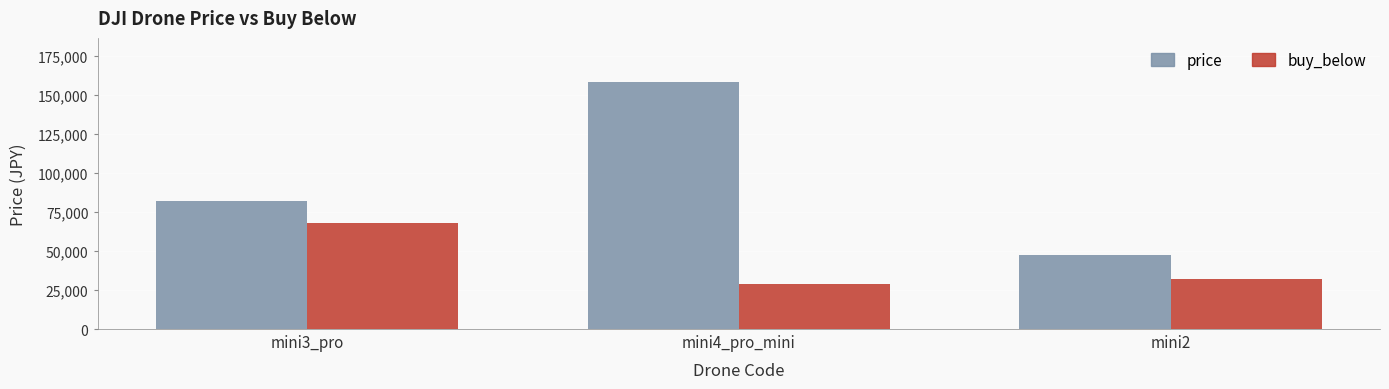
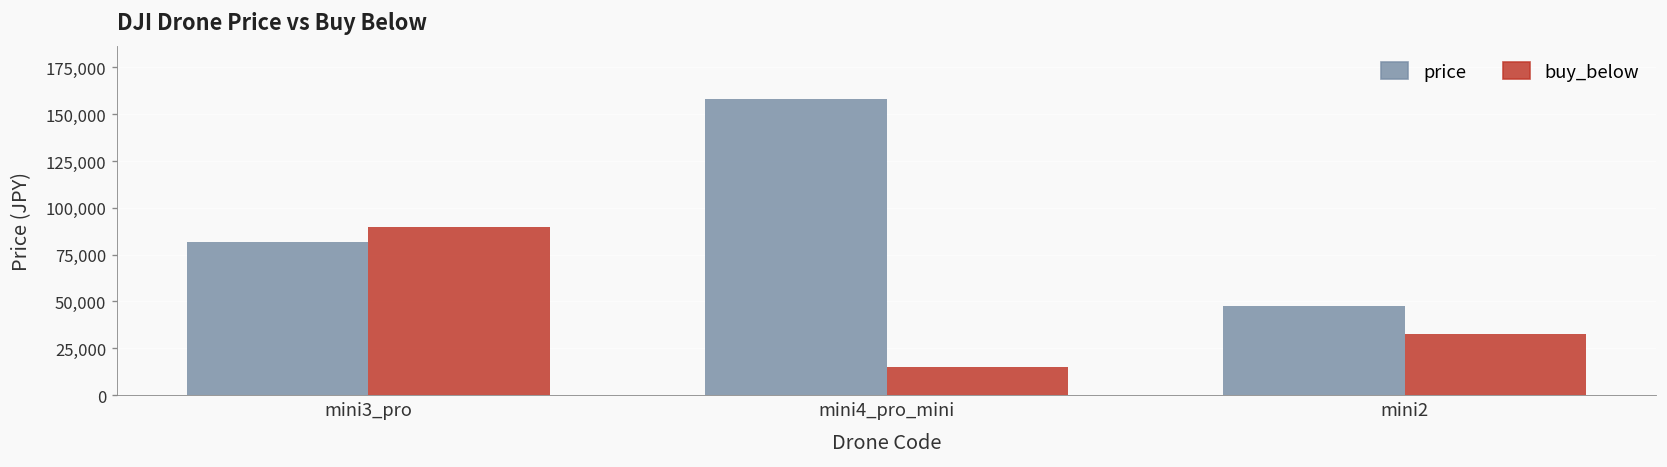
  {
    "price": {
      "mini3_pro": "82,000",
      "mini4_pro_mini": "158,000",
      "mini2": "48,000"
    },
    "buy_below": {
-     "mini3_pro": "68,000",
-     "mini4_pro_mini": "29,000",
+     "mini3_pro": "90,000",
+     "mini4_pro_mini": "15,000",
      "mini2": "32,000"
    }
  }
